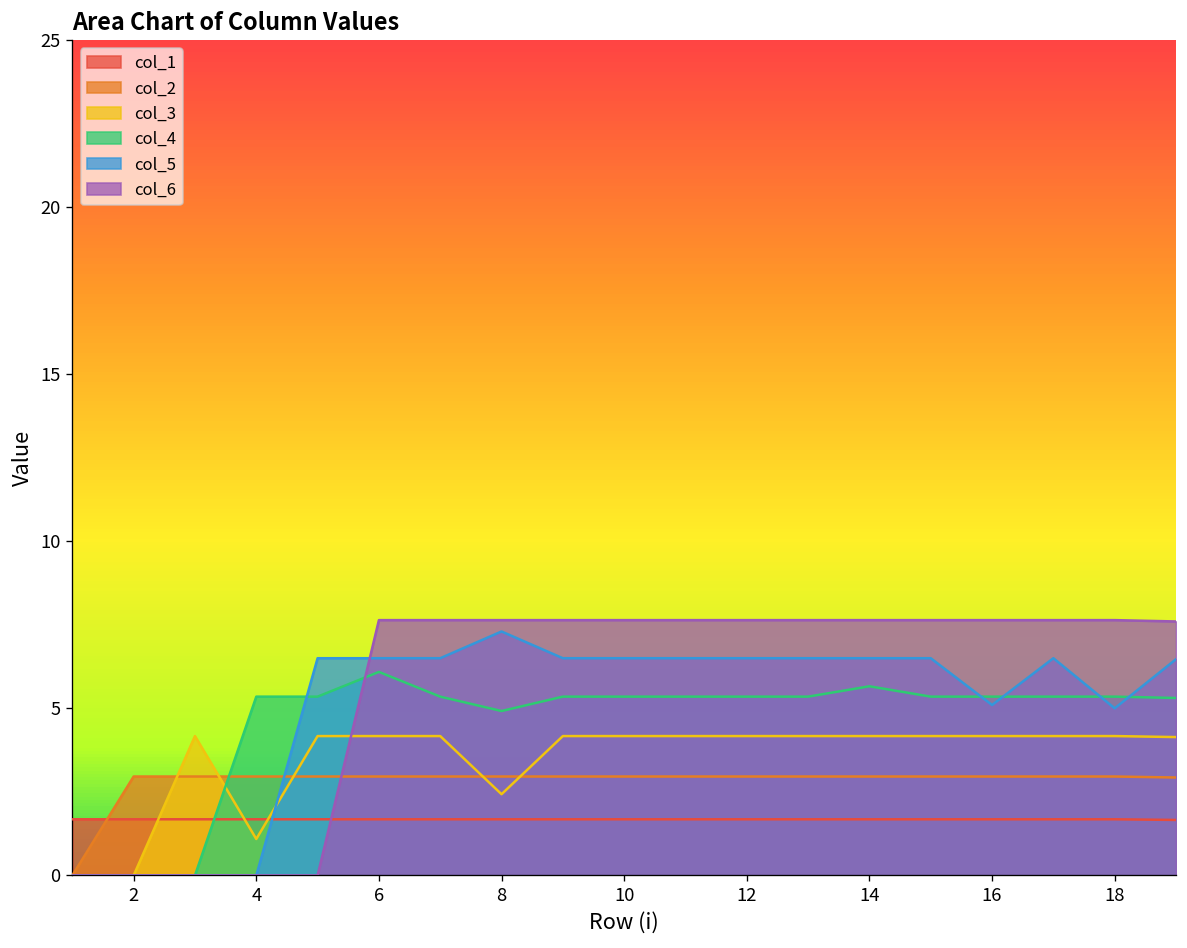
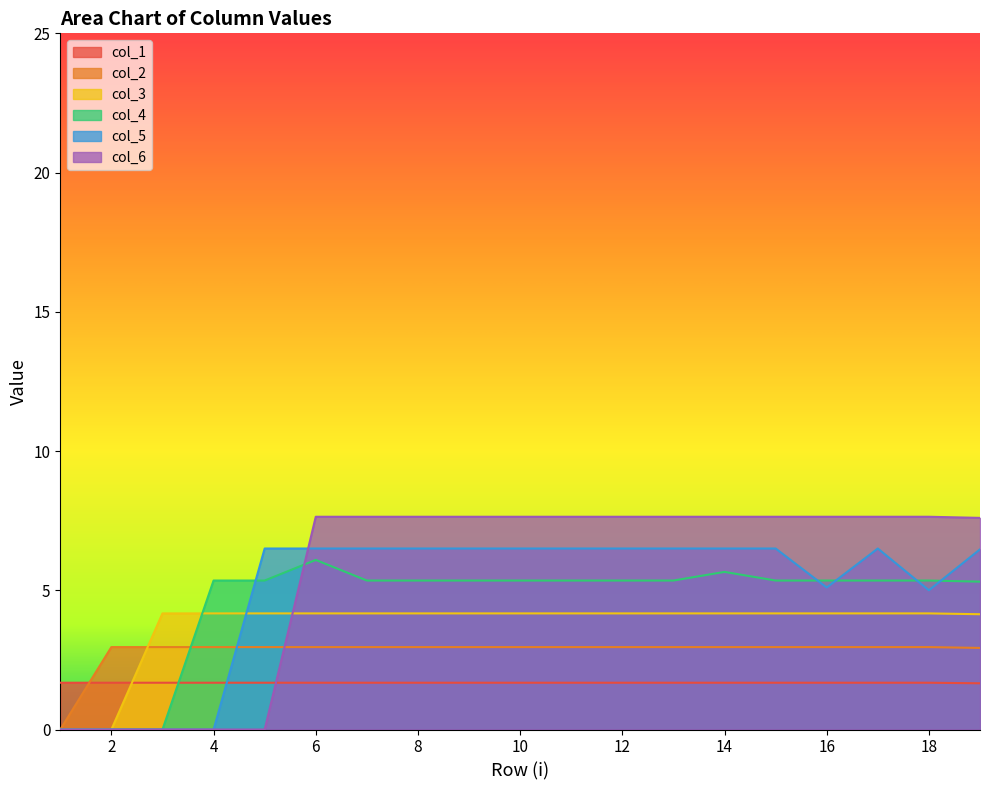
  {
    "col_3": {
-     "4": 1.1,
+     "4": 4.2,
      "6": 4.2,
-     "8": 2.4,
+     "8": 4.2,
      "10": 4.2,
      "12": 4.2,
      "14": 4.2,
      "16": 4.2,
      "18": 4.2
    },
    "col_4": {
      "4": 5.4,
      "6": 6.1,
-     "8": 4.9,
+     "8": 5.4,
      "10": 5.4,
      "12": 5.4,
      "14": 5.7,
      "16": 5.4,
      "18": 5.4
    },
    "col_5": {
      "6": 6.5,
-     "8": 7.3,
+     "8": 6.5,
      "10": 6.5,
      "12": 6.5,
      "14": 6.5,
      "16": 5.1,
      "18": 5.0
    },
    "col_6": {
      "6": 7.6,
      "8": 7.6,
      "10": 7.6,
      "12": 7.6,
      "14": 7.6,
      "16": 7.6,
      "18": 7.6
    }
  }
